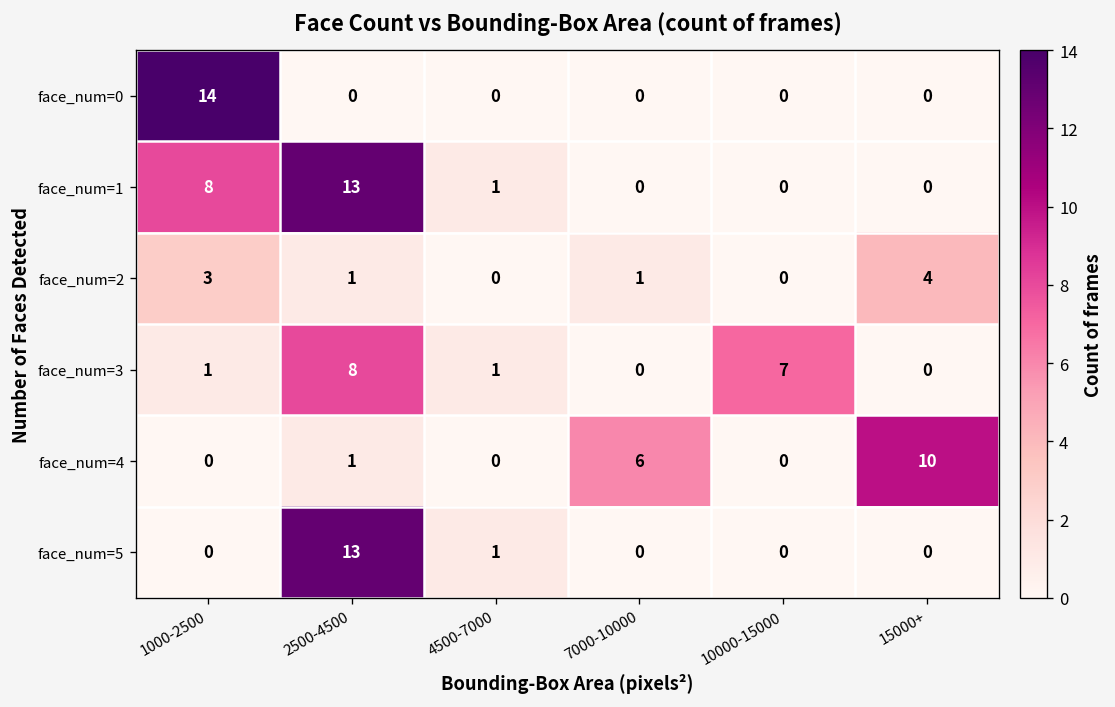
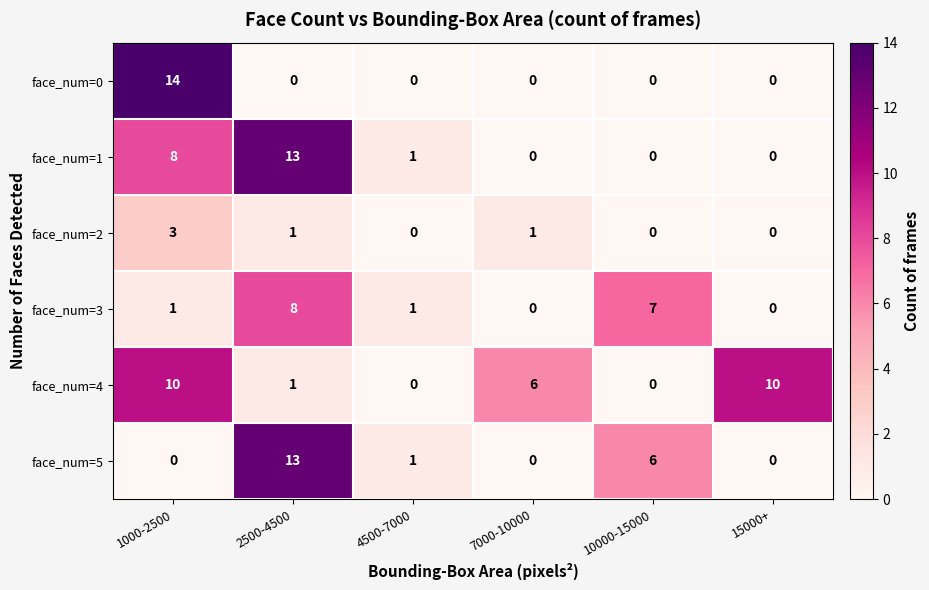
  {
    "face_num=0": {
      "1000-2500": 14,
      "2500-4500": 0,
      "4500-7000": 0,
      "7000-10000": 0,
      "10000-15000": 0,
      "15000+": 0
    },
    "face_num=1": {
      "1000-2500": 8,
      "2500-4500": 13,
      "4500-7000": 1,
      "7000-10000": 0,
      "10000-15000": 0,
      "15000+": 0
    },
    "face_num=2": {
      "1000-2500": 3,
      "2500-4500": 1,
      "4500-7000": 0,
      "7000-10000": 1,
      "10000-15000": 0,
-     "15000+": 4
+     "15000+": 0
    },
    "face_num=3": {
      "1000-2500": 1,
      "2500-4500": 8,
      "4500-7000": 1,
      "7000-10000": 0,
      "10000-15000": 7,
      "15000+": 0
    },
    "face_num=4": {
-     "1000-2500": 0,
+     "1000-2500": 10,
      "2500-4500": 1,
      "4500-7000": 0,
      "7000-10000": 6,
      "10000-15000": 0,
      "15000+": 10
    },
    "face_num=5": {
      "1000-2500": 0,
      "2500-4500": 13,
      "4500-7000": 1,
      "7000-10000": 0,
-     "10000-15000": 0,
+     "10000-15000": 6,
      "15000+": 0
    }
  }
